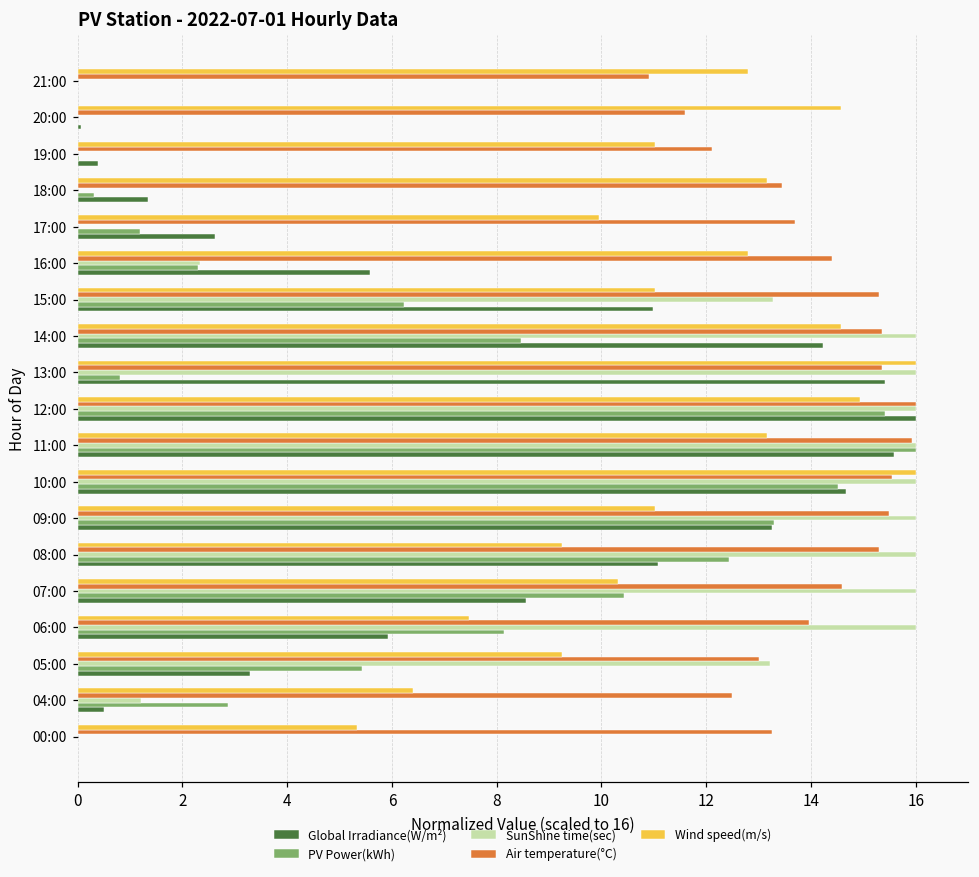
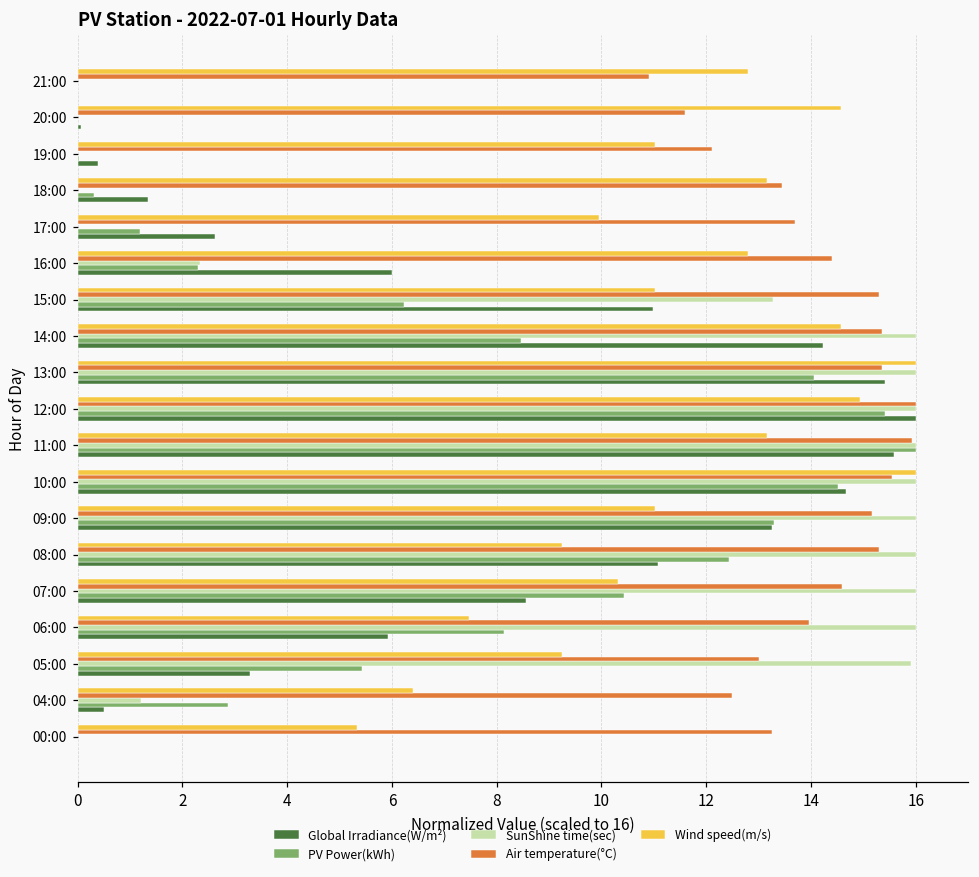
  {
    "Global Irradiance(W/m²)": {
      "20:00": 0.1,
      "19:00": 0.4,
      "18:00": 1.3,
      "17:00": 2.6,
-     "16:00": 5.6,
+     "16:00": 6.0,
      "15:00": 11.0,
      "14:00": 14.2,
      "13:00": 15.4,
      "12:00": 16.0,
      "11:00": 15.6,
      "10:00": 14.7,
      "09:00": 13.2,
      "08:00": 11.1,
      "07:00": 8.6,
      "06:00": 5.9,
      "05:00": 3.3,
      "04:00": 0.5,
      "00:00": 0.0
    },
    "PV Power(kWh)": {
      "21:00": 0.0,
      "20:00": 0.0,
      "18:00": 0.3,
      "17:00": 1.2,
      "16:00": 2.3,
      "15:00": 6.2,
      "14:00": 8.5,
-     "13:00": 0.8,
+     "13:00": 14.1,
      "12:00": 15.4,
      "11:00": 16.0,
      "10:00": 14.5,
      "09:00": 13.3,
      "08:00": 12.4,
      "07:00": 10.4,
      "06:00": 8.1,
      "05:00": 5.4,
      "04:00": 2.9,
      "00:00": 0.0
    },
    "SunShine time(sec)": {
      "21:00": 0.0,
      "20:00": 0.0,
      "19:00": 0.0,
      "18:00": 0.0,
      "17:00": 0.0,
      "16:00": 2.3,
      "15:00": 13.3,
      "14:00": 16.0,
      "13:00": 16.0,
      "12:00": 16.0,
      "11:00": 16.0,
      "10:00": 16.0,
      "09:00": 16.0,
      "08:00": 16.0,
      "07:00": 16.0,
      "06:00": 16.0,
-     "05:00": 13.2,
+     "05:00": 15.9,
      "04:00": 1.2,
      "00:00": 0.0
    },
    "Air temperature(°C)": {
      "21:00": 10.9,
      "20:00": 11.6,
      "19:00": 12.1,
      "18:00": 13.5,
      "17:00": 13.7,
      "16:00": 14.4,
      "15:00": 15.3,
      "14:00": 15.4,
      "13:00": 15.4,
      "12:00": 16.0,
      "11:00": 15.9,
      "10:00": 15.6,
-     "09:00": 15.5,
+     "09:00": 15.2,
      "08:00": 15.3,
      "07:00": 14.6,
      "06:00": 14.0,
      "05:00": 13.0,
      "04:00": 12.5,
      "00:00": 13.3
    },
    "Wind speed(m/s)": {
      "21:00": 12.8,
      "20:00": 14.6,
      "19:00": 11.0,
      "18:00": 13.2,
      "17:00": 10.0,
      "16:00": 12.8,
      "15:00": 11.0,
      "14:00": 14.6,
      "13:00": 16.0,
      "12:00": 14.9,
      "11:00": 13.2,
      "10:00": 16.0,
      "09:00": 11.0,
      "08:00": 9.2,
      "07:00": 10.3,
      "06:00": 7.5,
      "05:00": 9.2,
      "04:00": 6.4,
      "00:00": 5.3
    }
  }
